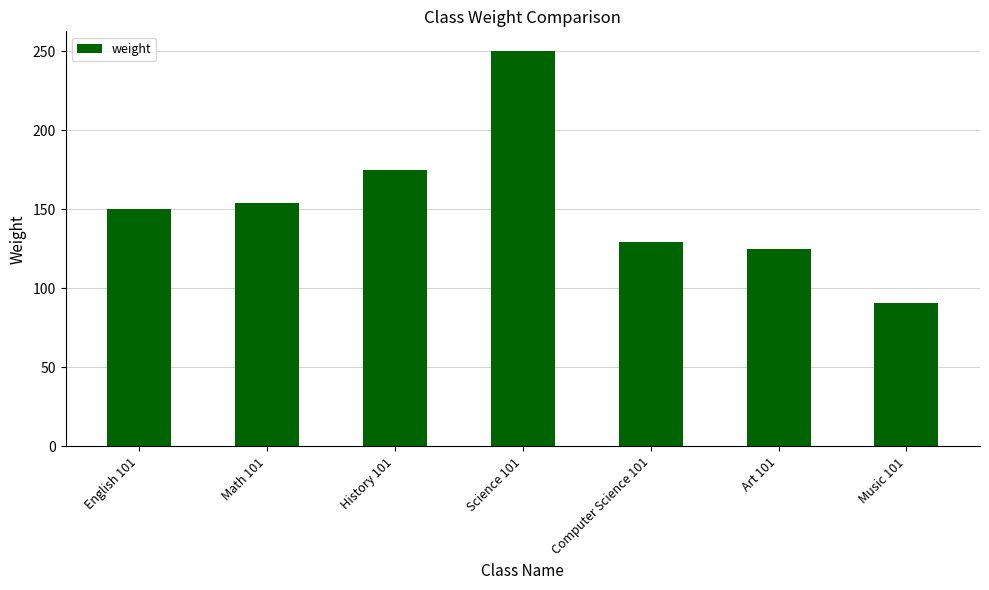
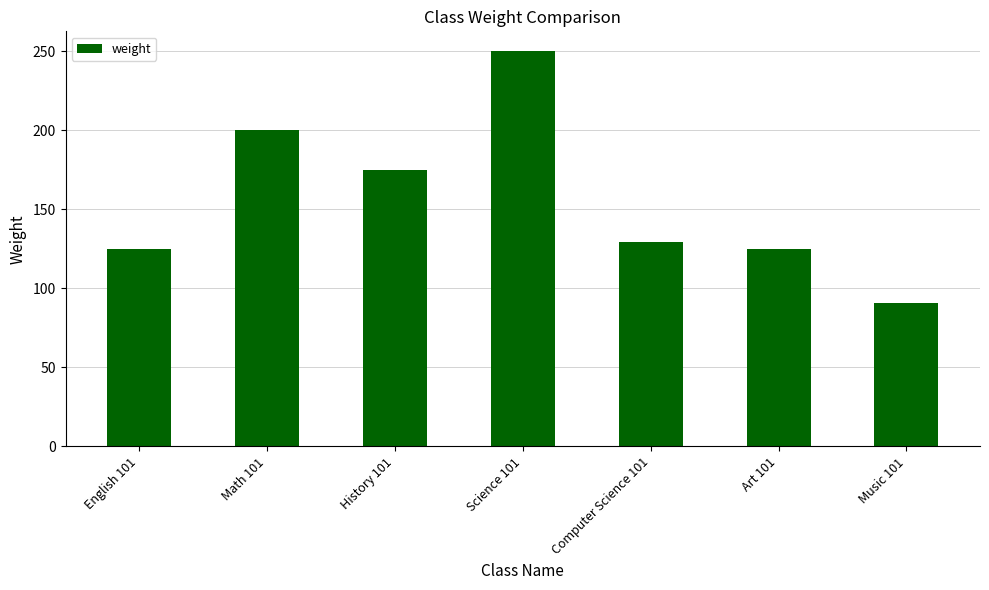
  {
-   "English 101": 150,
-   "Math 101": 154,
+   "English 101": 125,
+   "Math 101": 200,
    "History 101": 175,
    "Science 101": 250,
    "Computer Science 101": 129,
    "Art 101": 125,
    "Music 101": 91
  }
